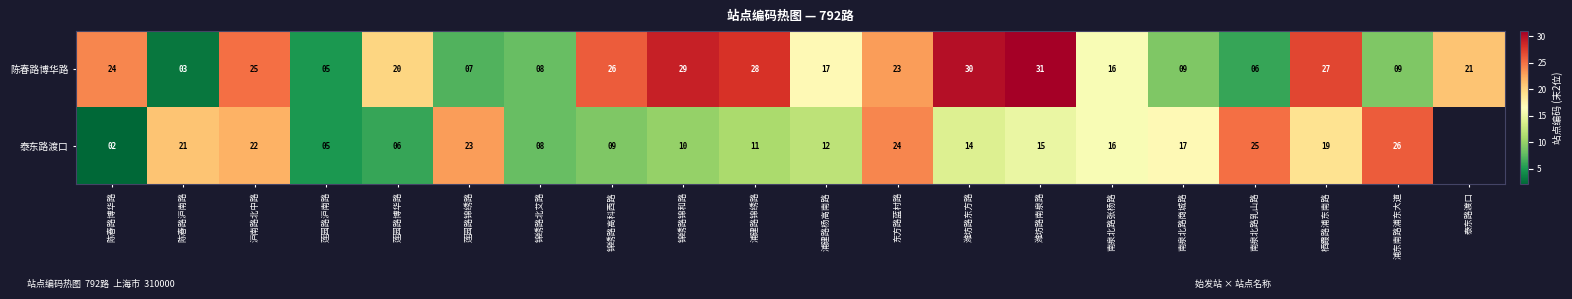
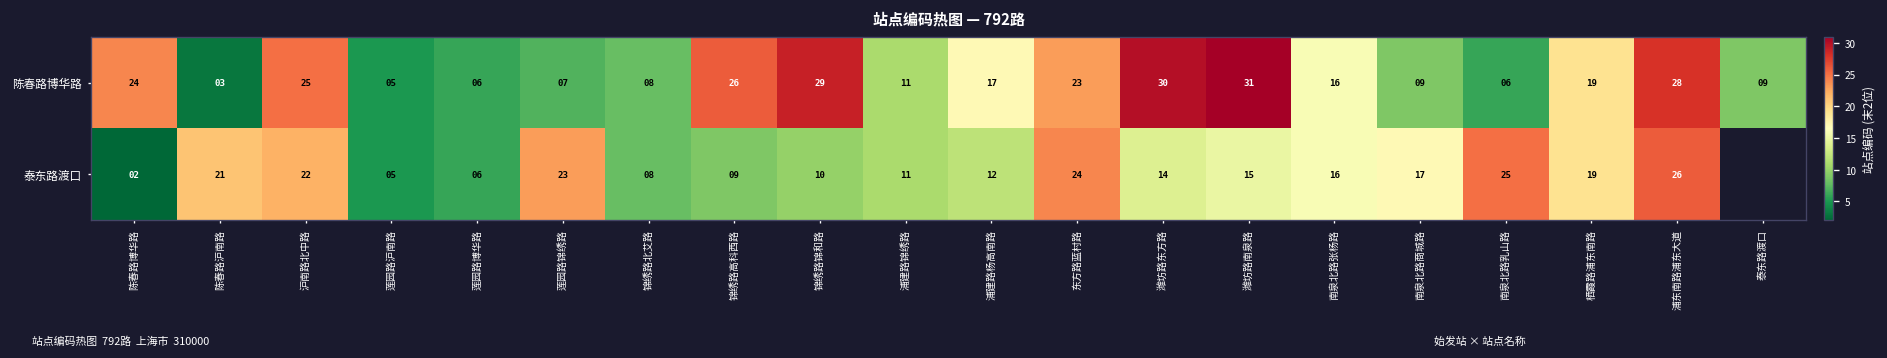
  {
    "陈春路博华路": {
      "陈春路博华路": "24",
      "陈春路沪南路": "03",
      "沪南路北中路": "25",
      "莲园路沪南路": "05",
-     "莲园路博华路": "20",
+     "莲园路博华路": "06",
      "莲园路锦绣路": "07",
      "锦绣路北艾路": "08",
      "锦绣路高科西路": "26",
      "锦绣路锦和路": "29",
-     "浦建路锦绣路": "28",
+     "浦建路锦绣路": "11",
      "浦建路杨高南路": "17",
      "东方路蓝村路": "23",
      "潍坊路东方路": "30",
      "潍坊路南泉路": "31",
      "南泉北路张杨路": "16",
      "南泉北路商城路": "09",
      "南泉北路乳山路": "06",
-     "栖霞路浦东南路": "27",
-     "浦东南路浦东大道": "09",
-     "泰东路渡口": "21"
+     "栖霞路浦东南路": "19",
+     "浦东南路浦东大道": "28",
+     "泰东路渡口": "09"
    },
    "泰东路渡口": {
      "陈春路博华路": "02",
      "陈春路沪南路": "21",
      "沪南路北中路": "22",
      "莲园路沪南路": "05",
      "莲园路博华路": "06",
      "莲园路锦绣路": "23",
      "锦绣路北艾路": "08",
      "锦绣路高科西路": "09",
      "锦绣路锦和路": "10",
      "浦建路锦绣路": "11",
      "浦建路杨高南路": "12",
      "东方路蓝村路": "24",
      "潍坊路东方路": "14",
      "潍坊路南泉路": "15",
      "南泉北路张杨路": "16",
      "南泉北路商城路": "17",
      "南泉北路乳山路": "25",
      "栖霞路浦东南路": "19",
      "浦东南路浦东大道": "26"
    }
  }
